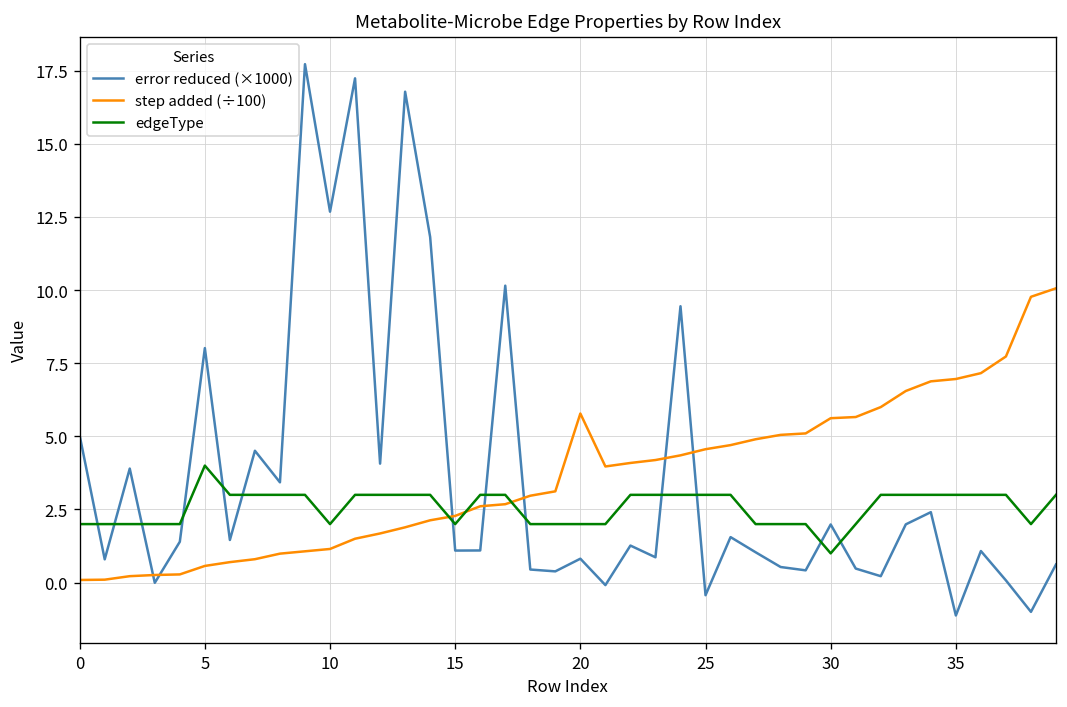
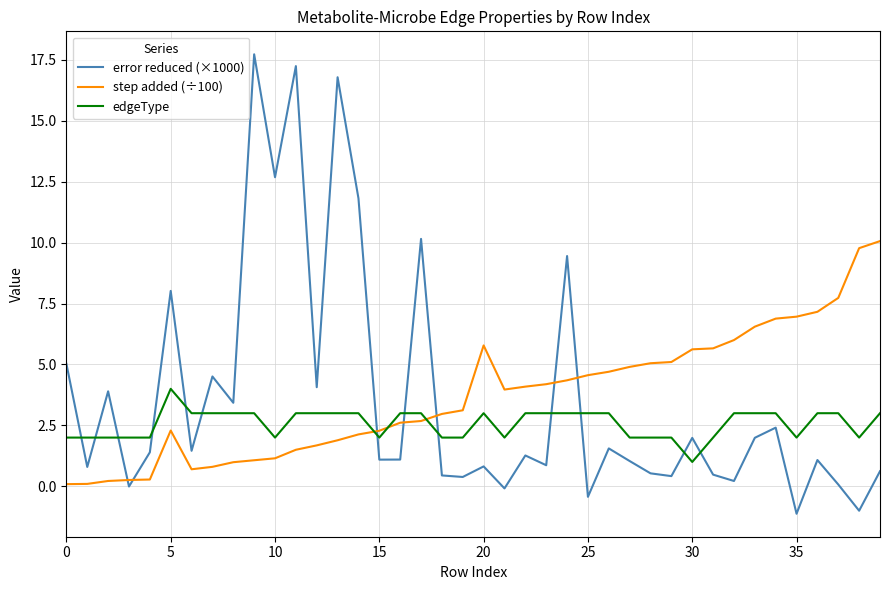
  {
    "error reduced (×1000)": {
      "0": 5.0,
      "5": 8.0,
      "10": 12.7,
      "15": 1.1,
      "20": 0.8,
      "25": -0.4,
      "30": 2.0,
      "35": -1.1
    },
    "step added (÷100)": {
      "0": 0.1,
-     "5": 0.6,
+     "5": 2.3,
      "10": 1.2,
      "15": 2.3,
      "20": 5.8,
      "25": 4.6,
      "30": 5.6,
      "35": 7.0
    },
    "edgeType": {
      "0": 2,
      "5": 4,
      "10": 2,
      "15": 2,
-     "20": 2,
+     "20": 3,
      "25": 3,
      "30": 1,
-     "35": 3
+     "35": 2
    }
  }
